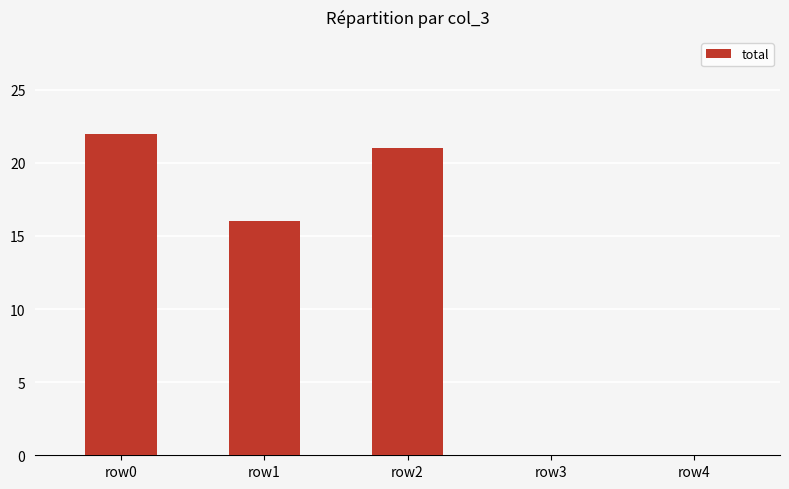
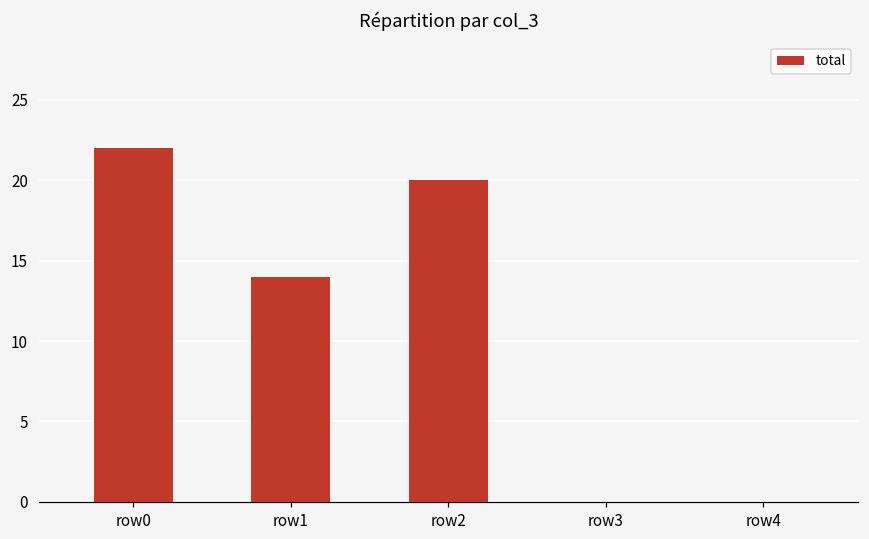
  {
    "row0": 22,
-   "row1": 16,
-   "row2": 21,
+   "row1": 14,
+   "row2": 20,
    "row3": 0,
    "row4": 0
  }
